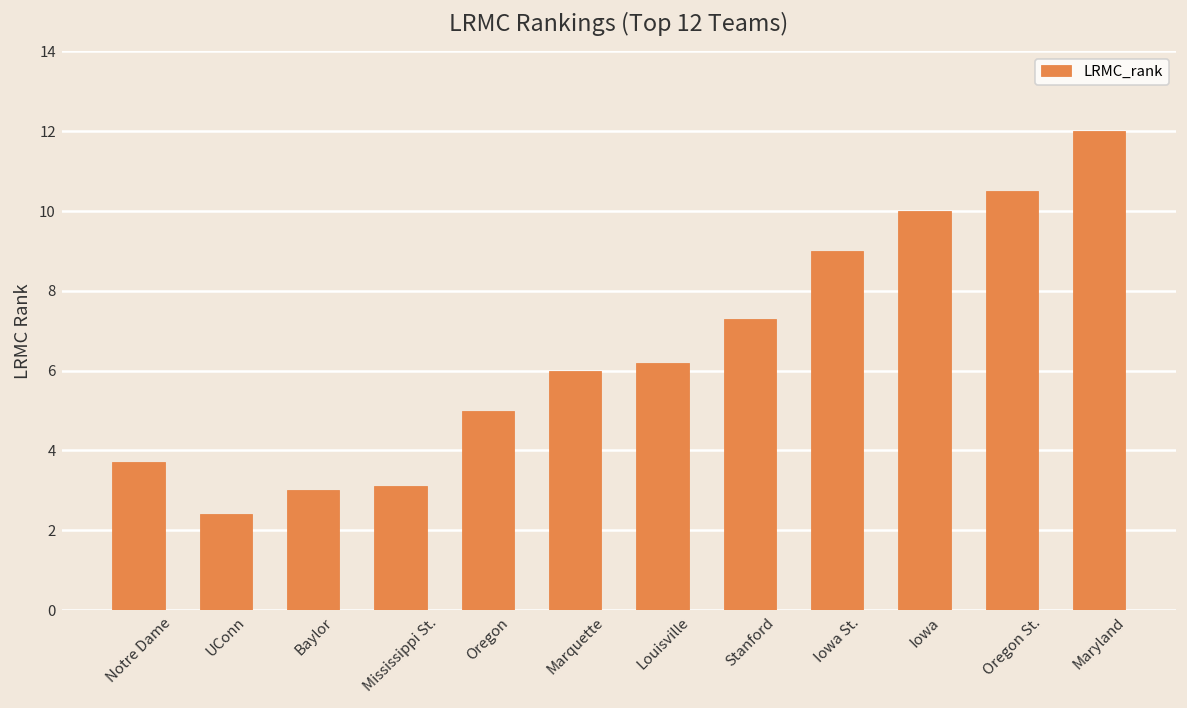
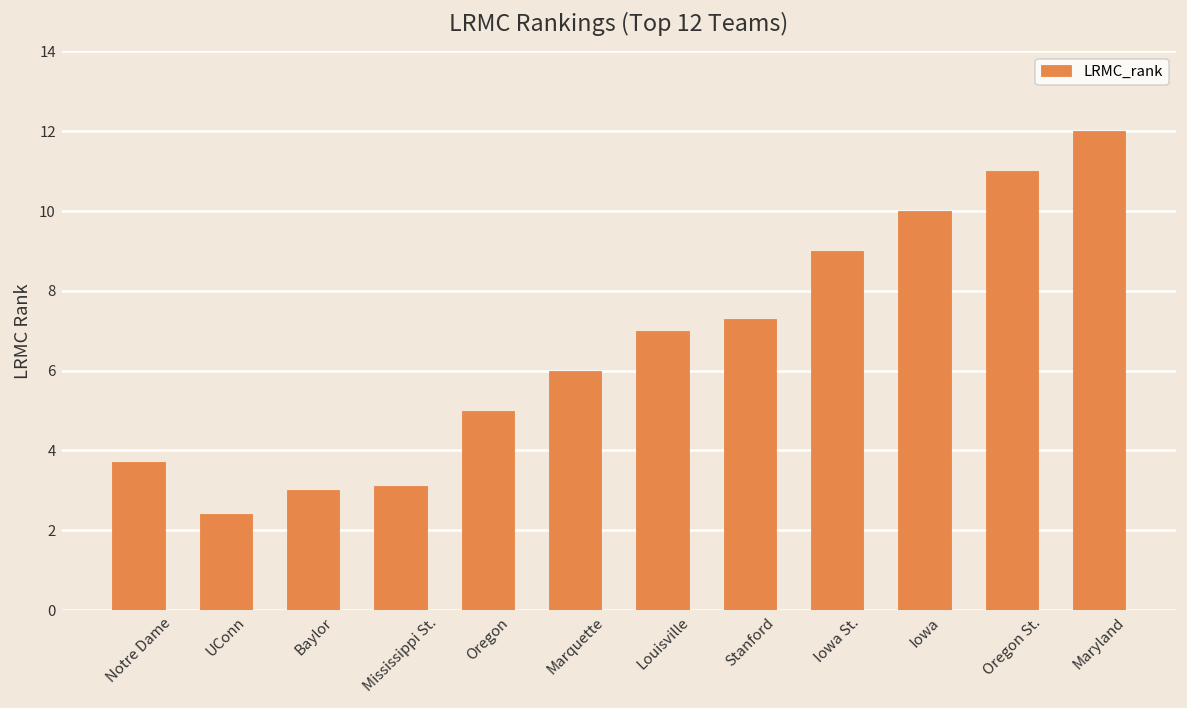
  {
    "Notre Dame": 3.7,
    "UConn": 2.4,
    "Baylor": 3.0,
    "Mississippi St.": 3.1,
    "Oregon": 5.0,
    "Marquette": 6.0,
-   "Louisville": 6.2,
+   "Louisville": 7.0,
    "Stanford": 7.3,
    "Iowa St.": 9.0,
    "Iowa": 10.0,
-   "Oregon St.": 10.5,
+   "Oregon St.": 11.0,
    "Maryland": 12.0
  }
